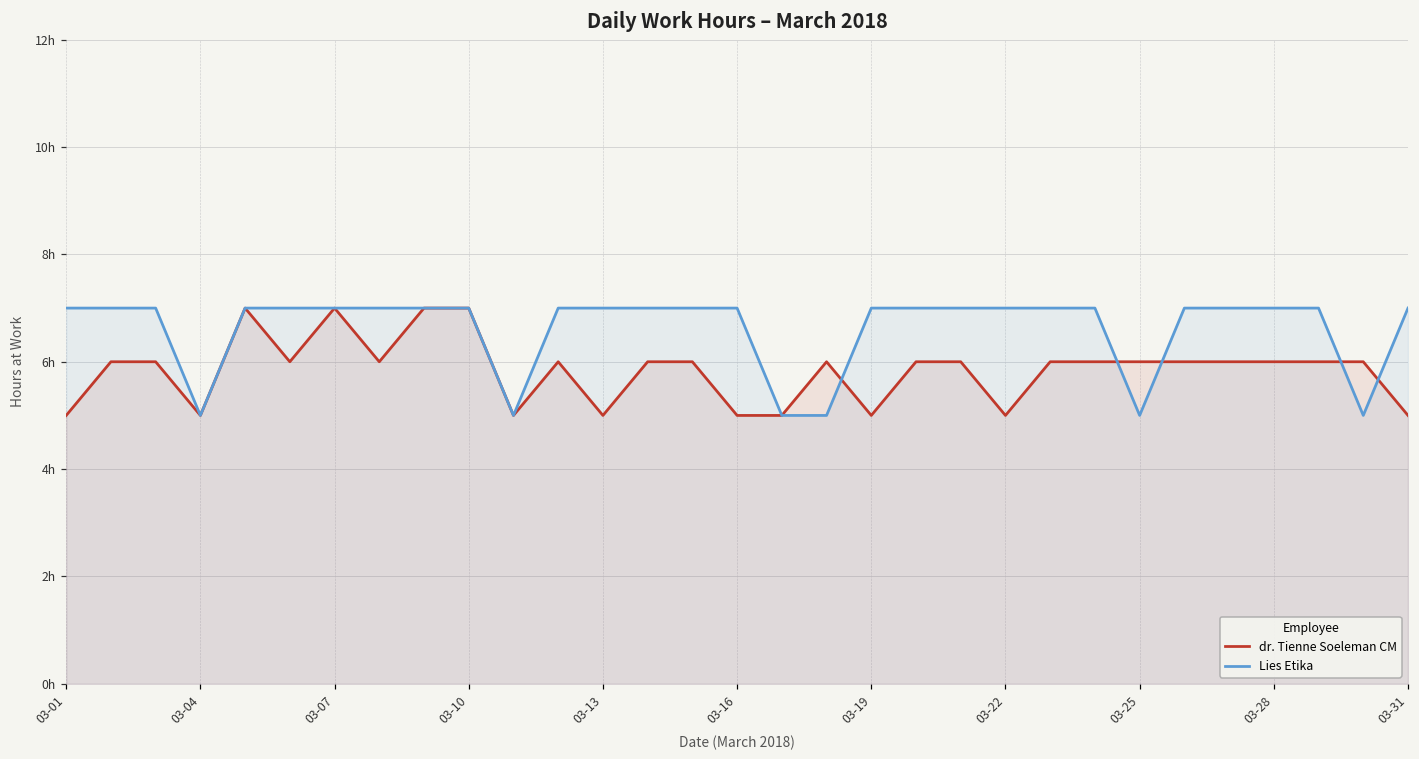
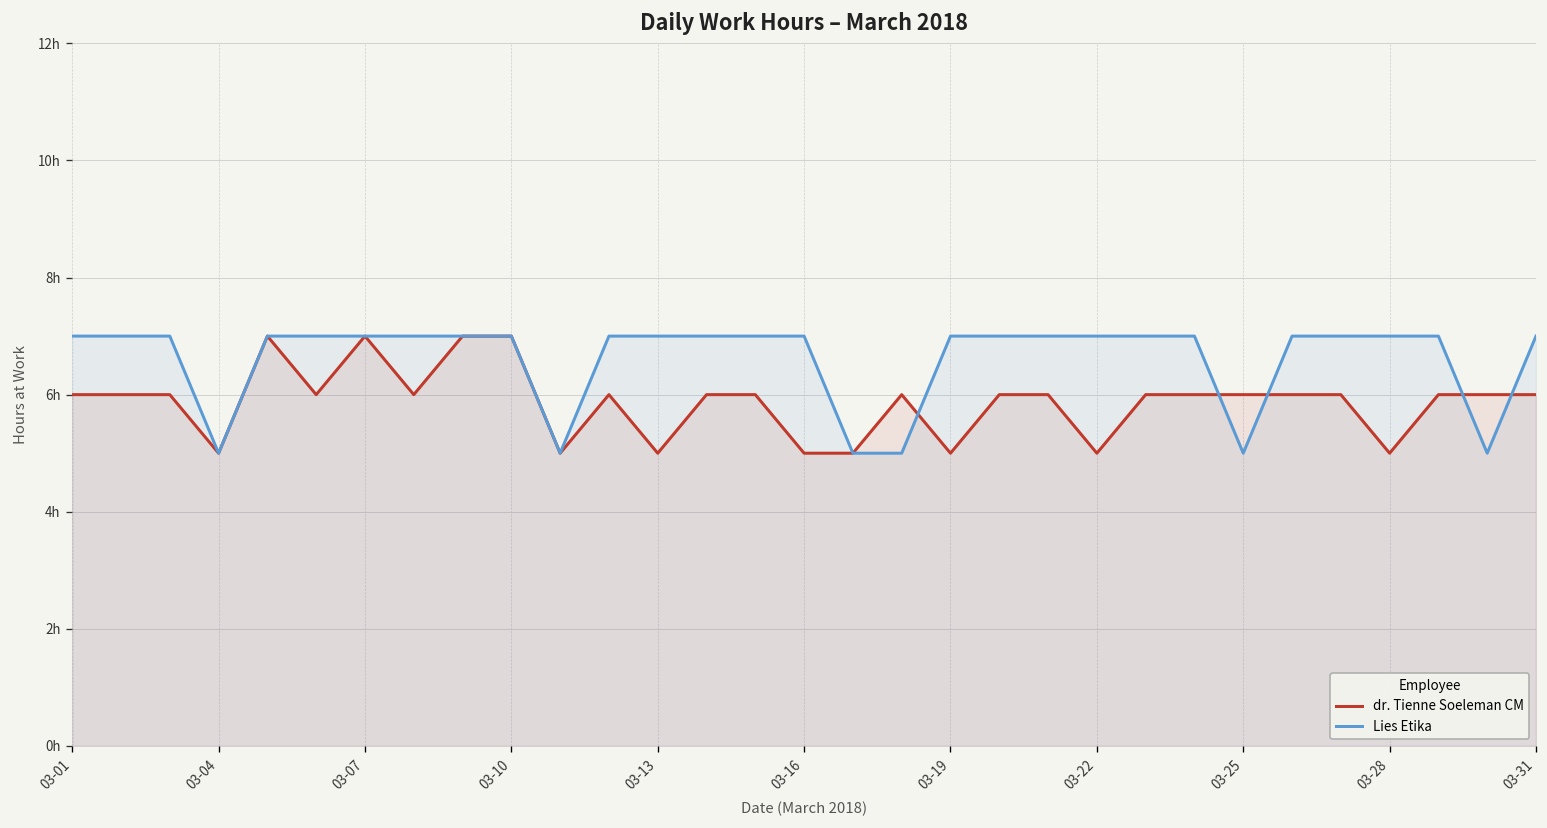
  {
    "dr. Tienne Soeleman CM": {
-     "03-01": "5h",
+     "03-01": "6h",
      "03-13": "5h",
      "03-16": "5h",
      "03-19": "5h",
      "03-22": "5h",
      "03-25": "6h",
-     "03-28": "6h",
-     "03-31": "5h"
+     "03-28": "5h",
+     "03-31": "6h"
    },
    "Lies Etika": {
      "03-01": "7h",
      "03-13": "7h",
      "03-16": "7h",
      "03-19": "7h",
      "03-22": "7h",
      "03-25": "5h",
      "03-28": "7h",
      "03-31": "7h"
    }
  }
